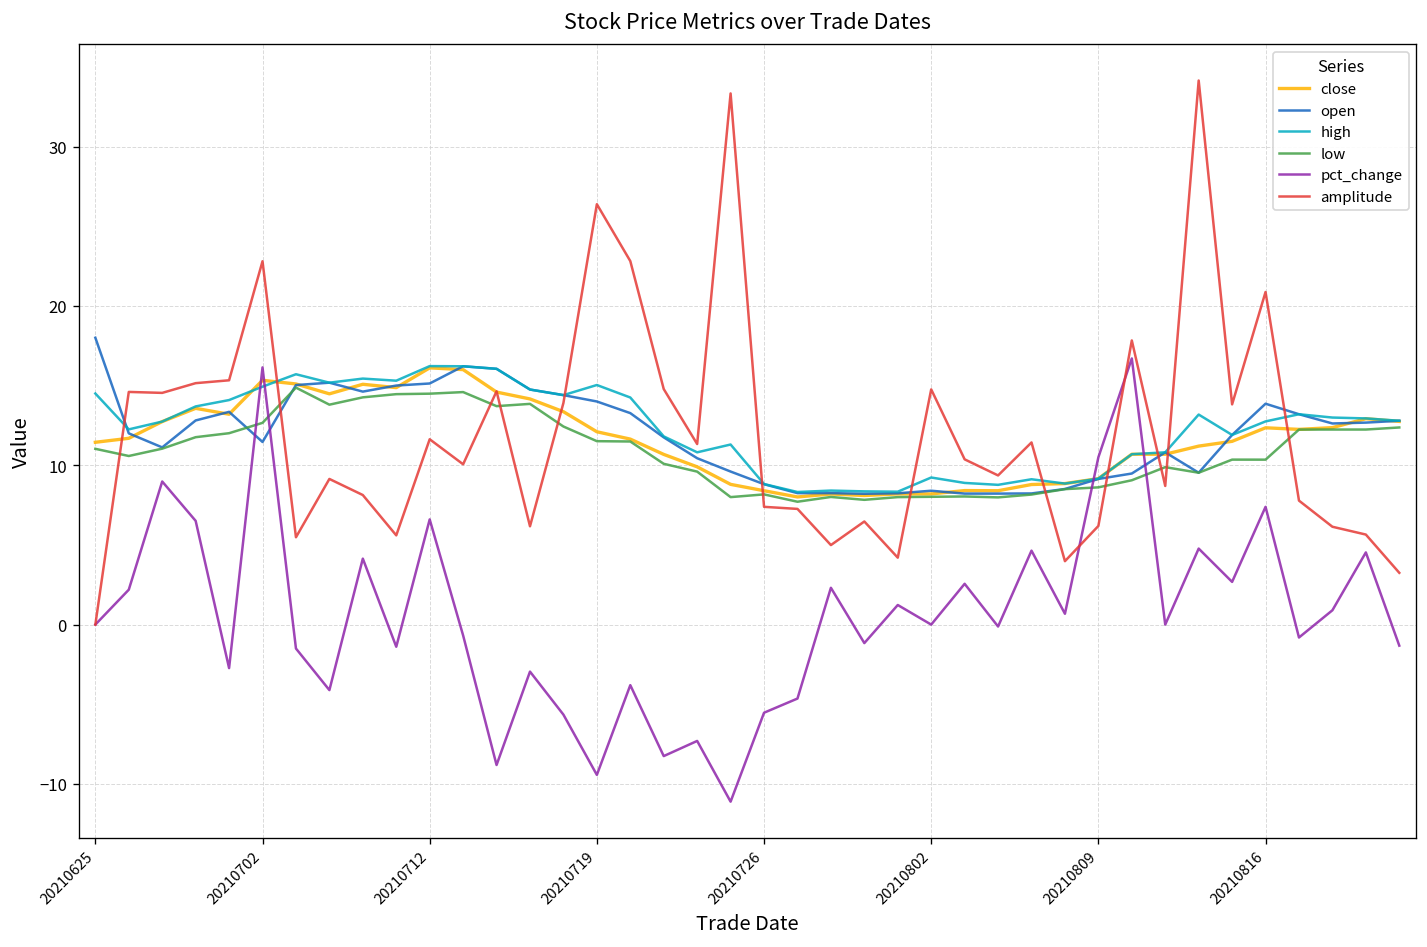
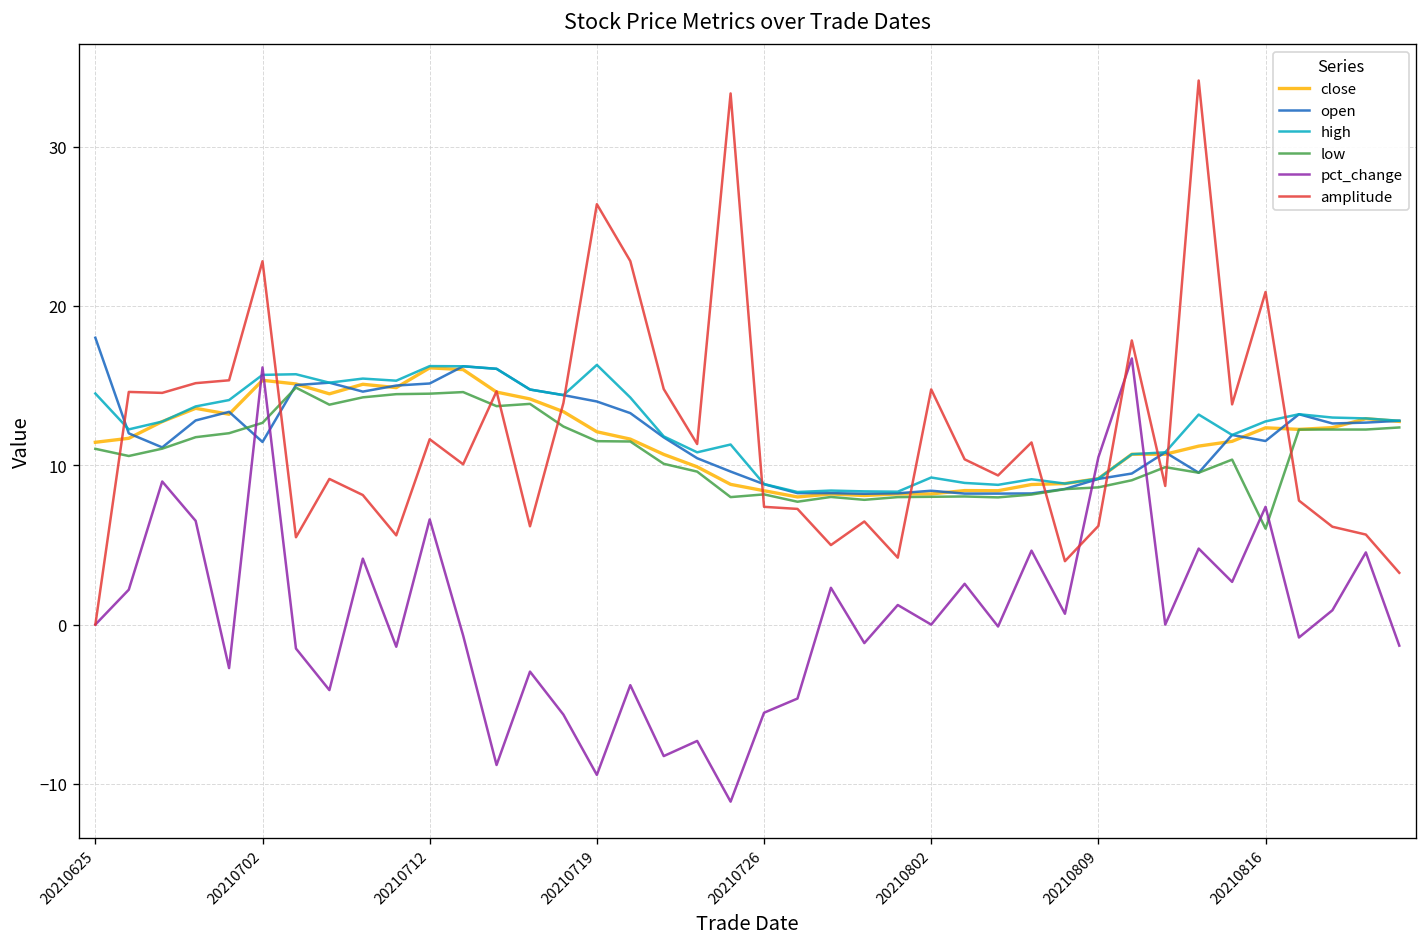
  {
    "close": {
      "20210625": 11.4,
      "20210702": 15.3,
      "20210719": 12.1,
      "20210726": 8.4,
      "20210816": 12.4
    },
    "open": {
      "20210625": 18.0,
      "20210702": 11.5,
      "20210712": 15.1,
      "20210719": 14.0,
      "20210802": 8.4,
-     "20210816": 13.9
+     "20210816": 11.5
    },
    "high": {
      "20210625": 14.5,
-     "20210702": 14.9,
-     "20210719": 15.0,
+     "20210702": 15.7,
+     "20210719": 16.3,
      "20210802": 9.2,
      "20210816": 12.8
    },
    "low": {
      "20210625": 11.0,
      "20210702": 12.7,
      "20210712": 14.5,
      "20210719": 11.5,
      "20210726": 8.2,
      "20210809": 8.6,
-     "20210816": 10.4
+     "20210816": 6.0
    },
    "pct_change": {
      "20210702": 16.1,
      "20210712": 6.6,
      "20210719": -9.4,
      "20210726": -5.5,
      "20210802": 0.0,
      "20210809": 10.5,
      "20210816": 7.4
    },
    "amplitude": {
      "20210702": 22.8,
      "20210712": 11.6,
      "20210719": 26.4,
      "20210726": 7.4,
      "20210802": 14.8,
      "20210809": 6.2,
      "20210816": 20.9
    }
  }
